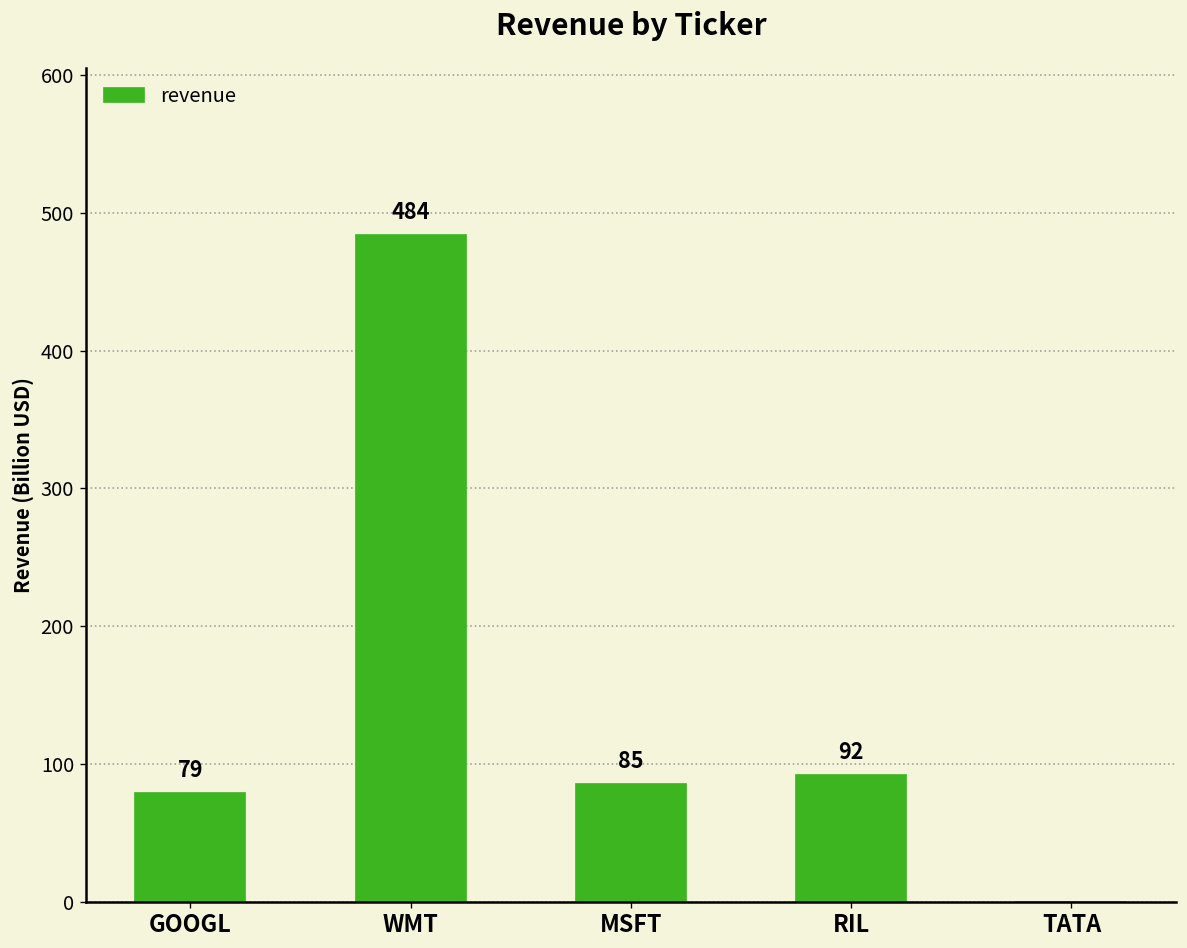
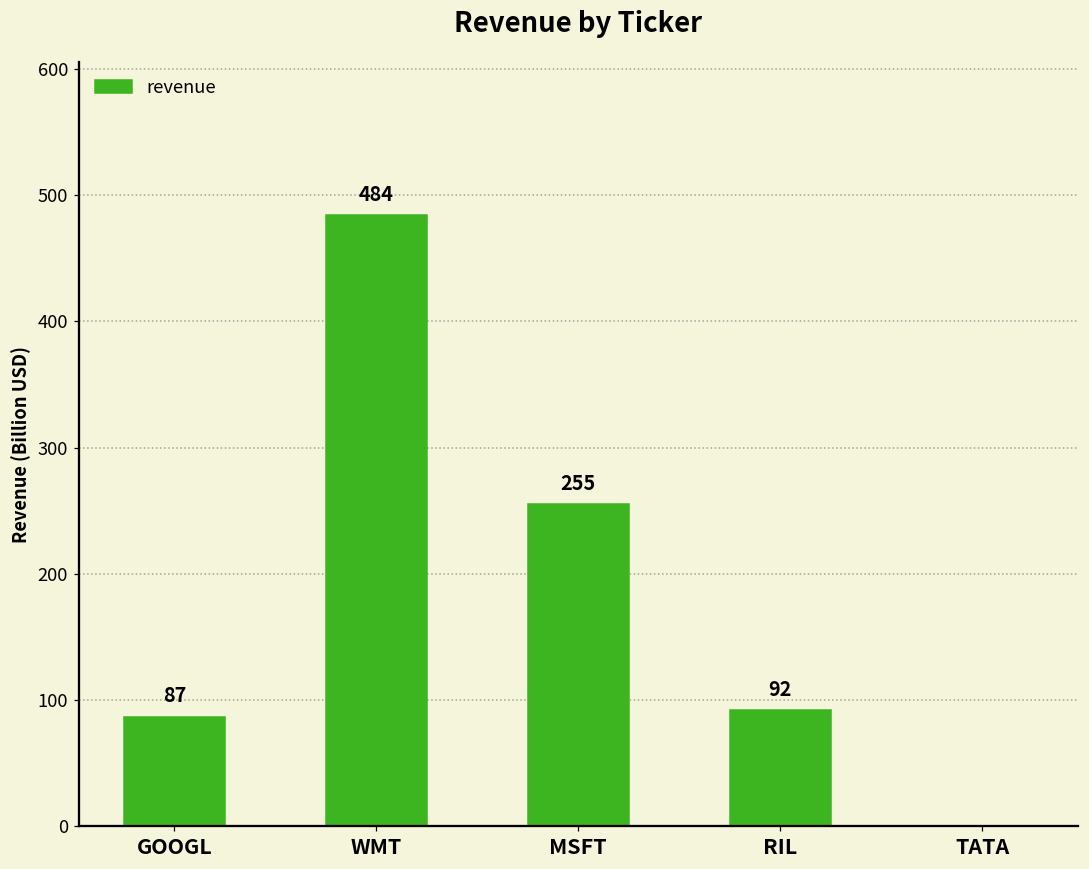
  {
-   "GOOGL": 79,
+   "GOOGL": 87,
    "WMT": 484,
-   "MSFT": 85,
+   "MSFT": 255,
    "RIL": 92
  }
